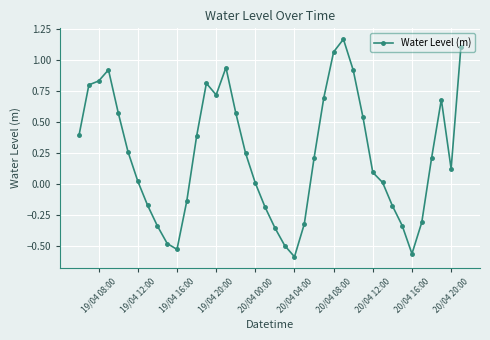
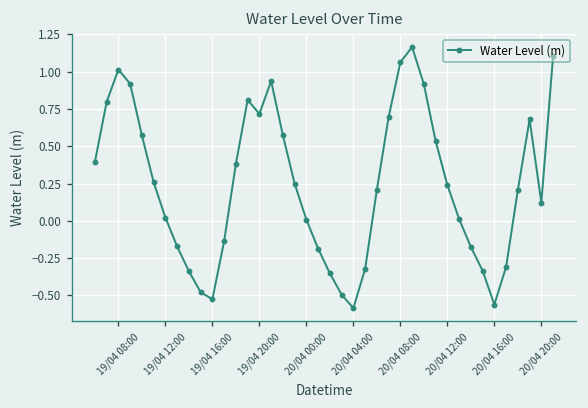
  {
-   "19/04 08:00": 0.83,
+   "19/04 08:00": 1.01,
    "19/04 12:00": 0.02,
    "19/04 16:00": -0.53,
    "19/04 20:00": 0.72,
    "20/04 00:00": 0.01,
    "20/04 04:00": -0.59,
    "20/04 08:00": 1.06,
-   "20/04 12:00": 0.09,
+   "20/04 12:00": 0.24,
    "20/04 16:00": -0.56,
    "20/04 20:00": 0.12
  }
